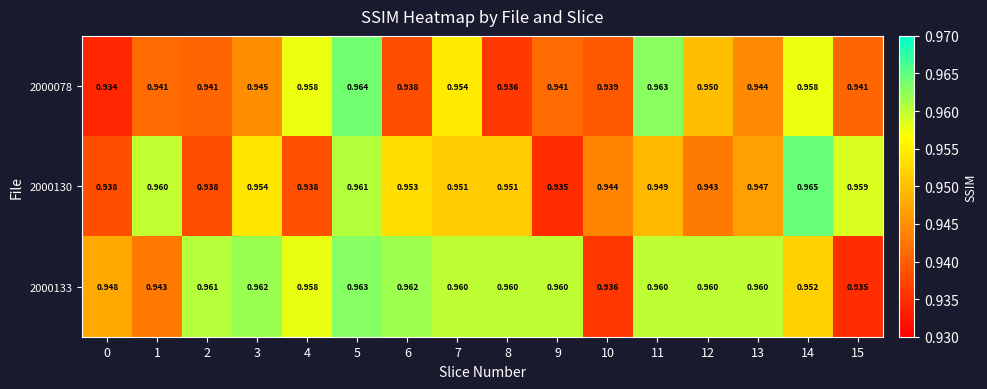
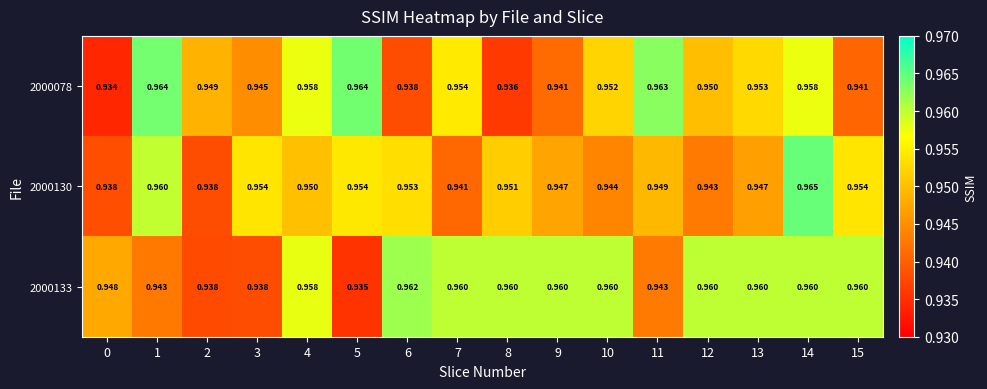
  {
    "2000078": {
      "0": 0.934,
-     "1": 0.941,
-     "2": 0.941,
+     "1": 0.964,
+     "2": 0.949,
      "3": 0.945,
      "4": 0.958,
      "5": 0.964,
      "6": 0.938,
      "7": 0.954,
      "8": 0.936,
      "9": 0.941,
-     "10": 0.939,
+     "10": 0.952,
      "11": 0.963,
      "12": 0.950,
-     "13": 0.944,
+     "13": 0.953,
      "14": 0.958,
      "15": 0.941
    },
    "2000130": {
      "0": 0.938,
      "1": 0.960,
      "2": 0.938,
      "3": 0.954,
-     "4": 0.938,
-     "5": 0.961,
+     "4": 0.950,
+     "5": 0.954,
      "6": 0.953,
-     "7": 0.951,
+     "7": 0.941,
      "8": 0.951,
-     "9": 0.935,
+     "9": 0.947,
      "10": 0.944,
      "11": 0.949,
      "12": 0.943,
      "13": 0.947,
      "14": 0.965,
-     "15": 0.959
+     "15": 0.954
    },
    "2000133": {
      "0": 0.948,
      "1": 0.943,
-     "2": 0.961,
-     "3": 0.962,
+     "2": 0.938,
+     "3": 0.938,
      "4": 0.958,
-     "5": 0.963,
+     "5": 0.935,
      "6": 0.962,
      "7": 0.960,
      "8": 0.960,
      "9": 0.960,
-     "10": 0.936,
-     "11": 0.960,
+     "10": 0.960,
+     "11": 0.943,
      "12": 0.960,
      "13": 0.960,
-     "14": 0.952,
-     "15": 0.935
+     "14": 0.960,
+     "15": 0.960
    }
  }
